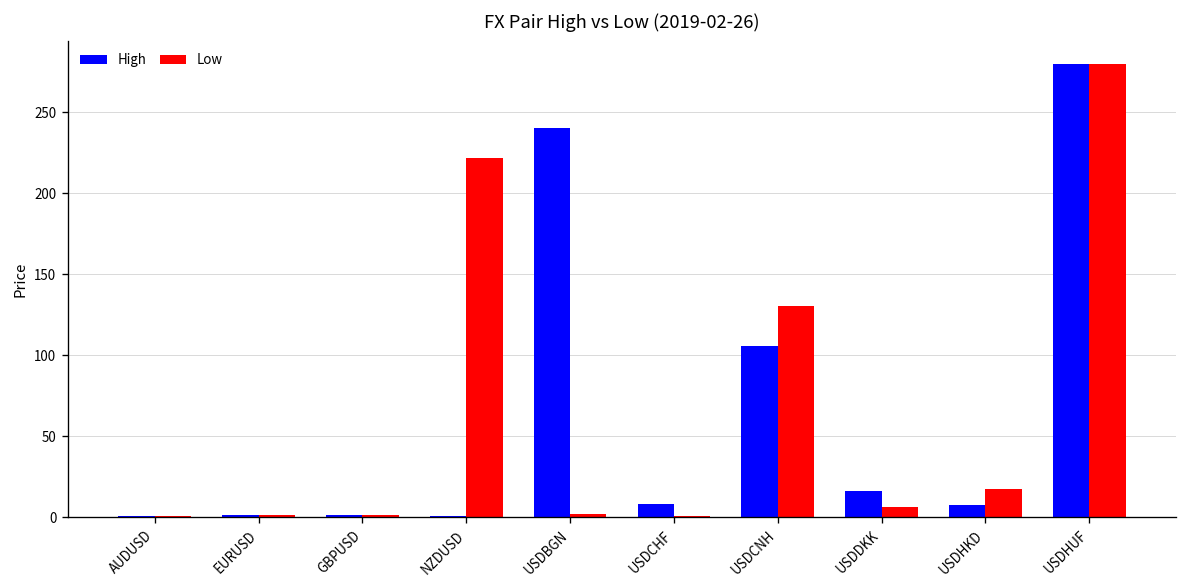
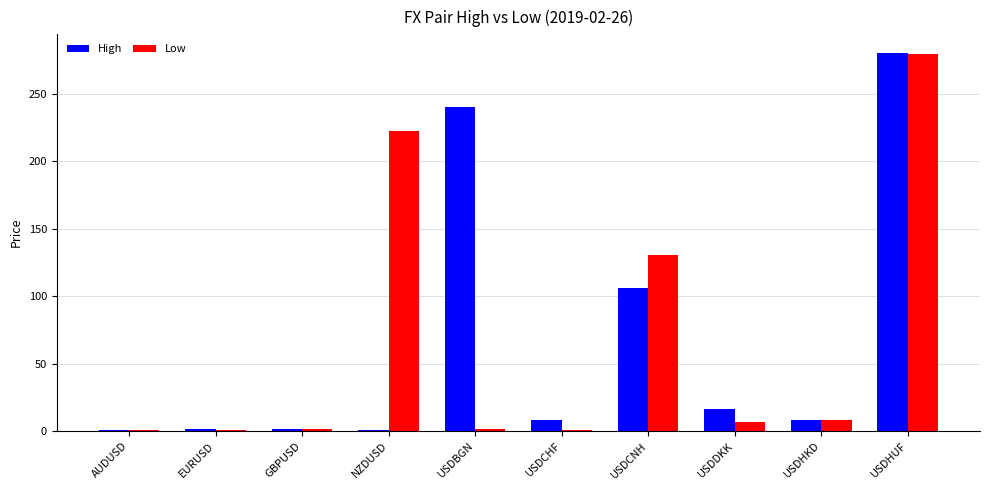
  {
    "High": {
      "USDBGN": 240,
      "USDCHF": 8,
      "USDCNH": 106,
      "USDDKK": 16,
      "USDHKD": 8,
      "USDHUF": 280
    },
    "Low": {
      "NZDUSD": 222,
      "USDCNH": 131,
      "USDDKK": 7,
-     "USDHKD": 17,
+     "USDHKD": 8,
      "USDHUF": 280
    }
  }
